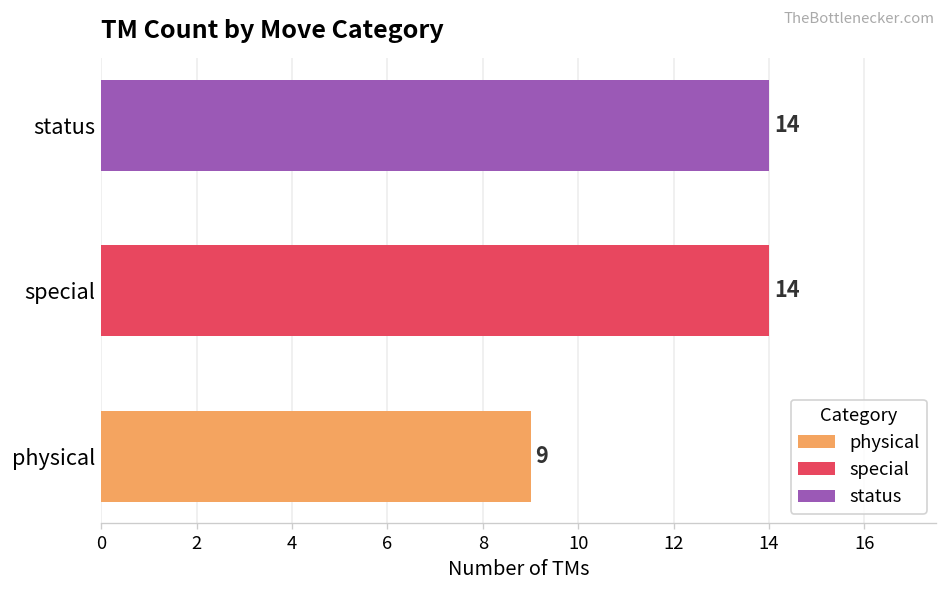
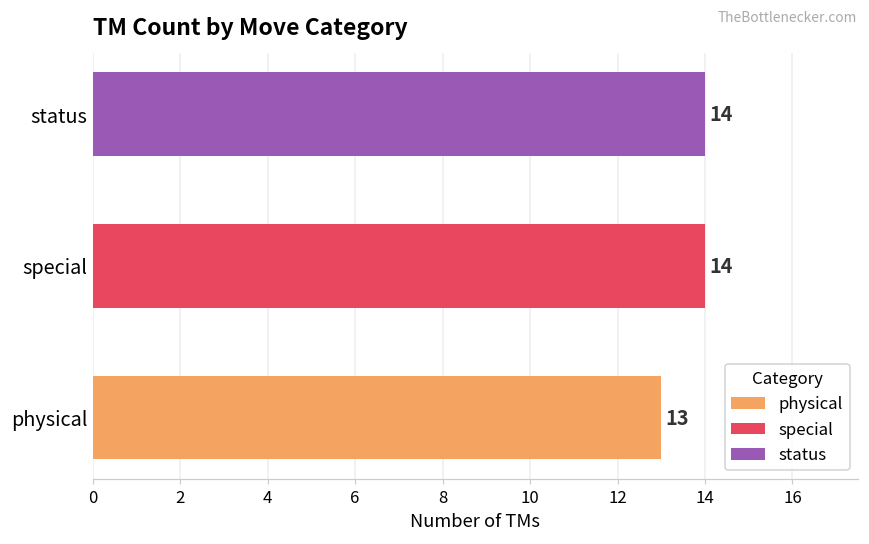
  {
    "status": 14,
    "special": 14,
-   "physical": 9
+   "physical": 13
  }
